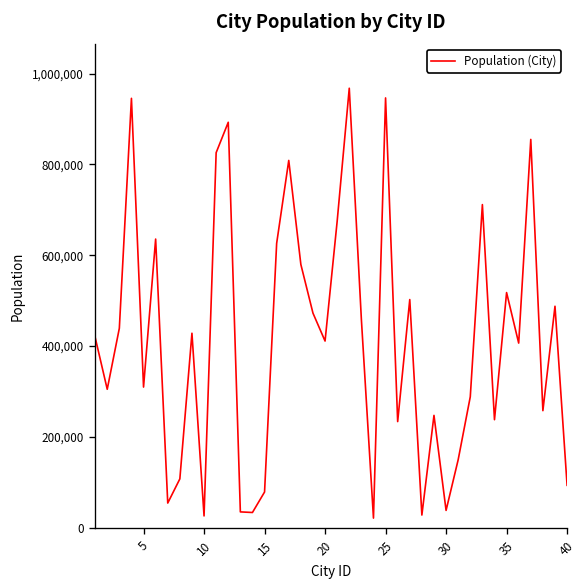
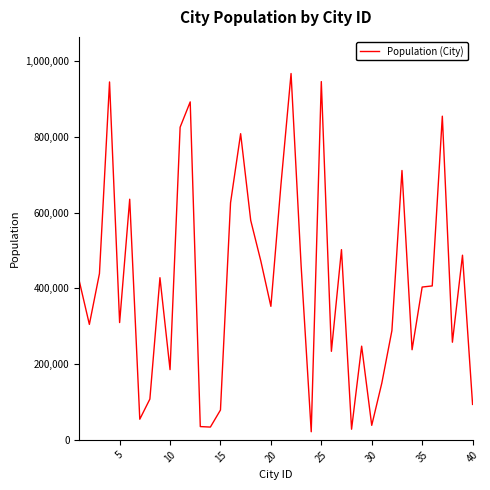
  {
    "5": "310,000",
-   "10": "30,000",
+   "10": "190,000",
    "15": "80,000",
-   "20": "410,000",
+   "20": "350,000",
    "25": "950,000",
    "30": "40,000",
-   "35": "520,000",
+   "35": "400,000",
    "40": "90,000"
  }
